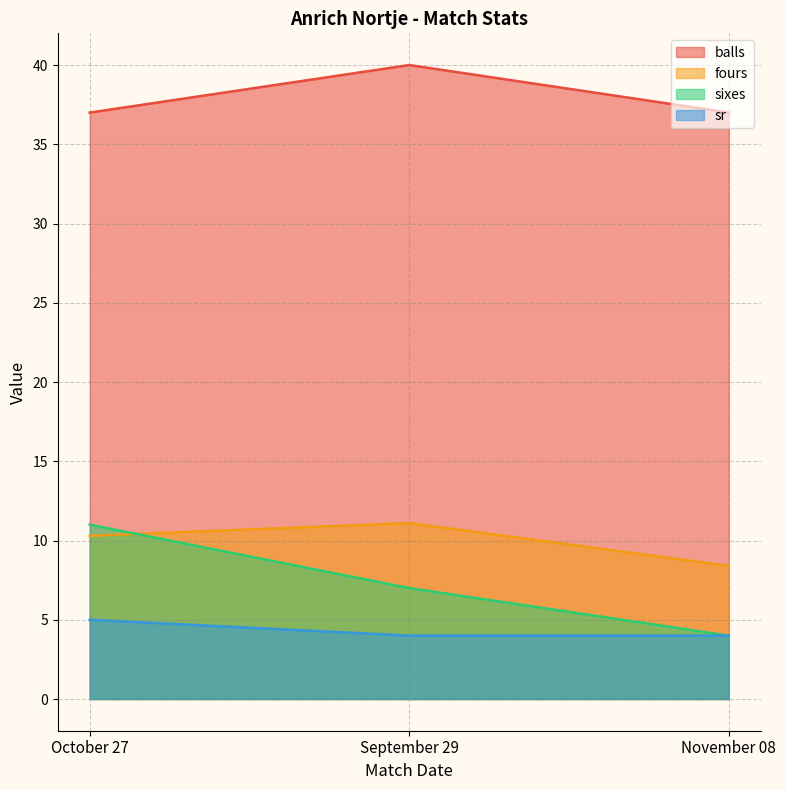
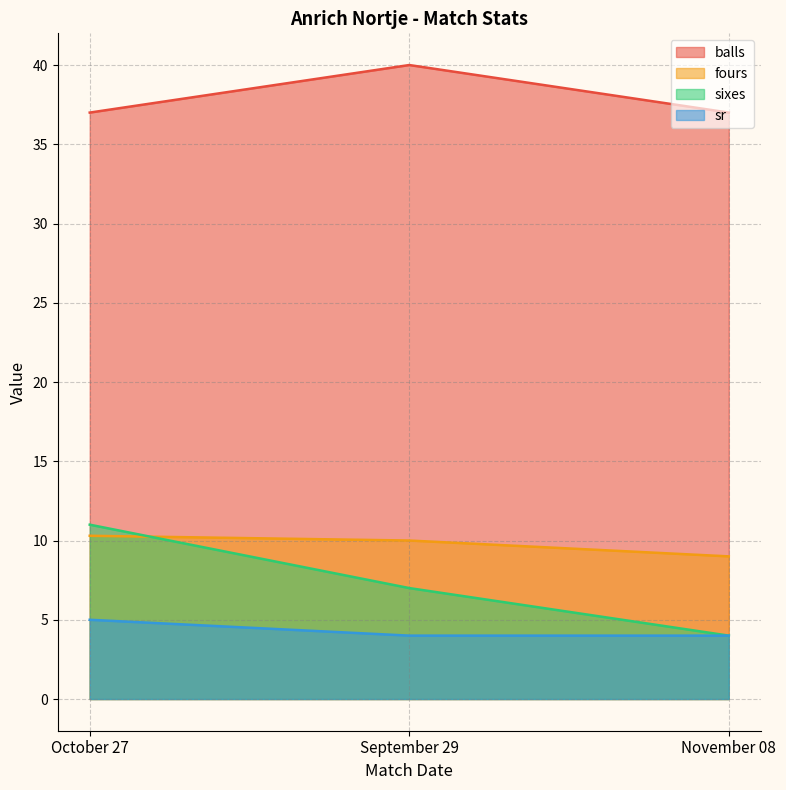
  {
    "balls": {
      "October 27": 37.0,
      "September 29": 40.0
    },
    "fours": {
      "October 27": 10.3,
-     "September 29": 11.1,
-     "November 08": 8.4
+     "September 29": 10.0,
+     "November 08": 9.0
    },
    "sixes": {
      "October 27": 11.0,
      "September 29": 7.0
    },
    "sr": {
      "October 27": 5.0,
      "September 29": 4.0
    }
  }
